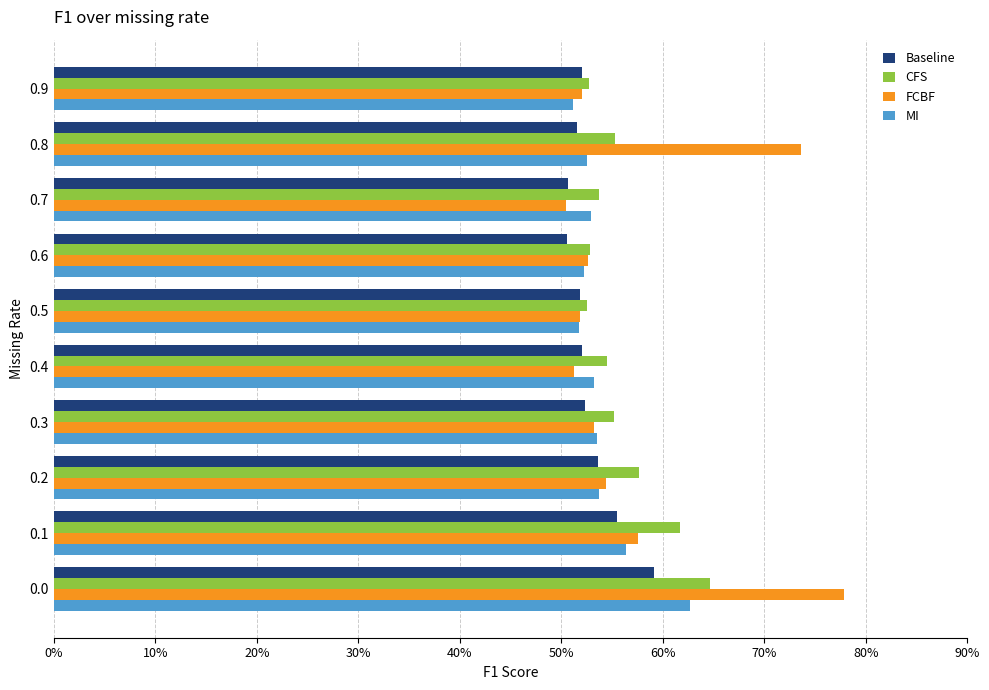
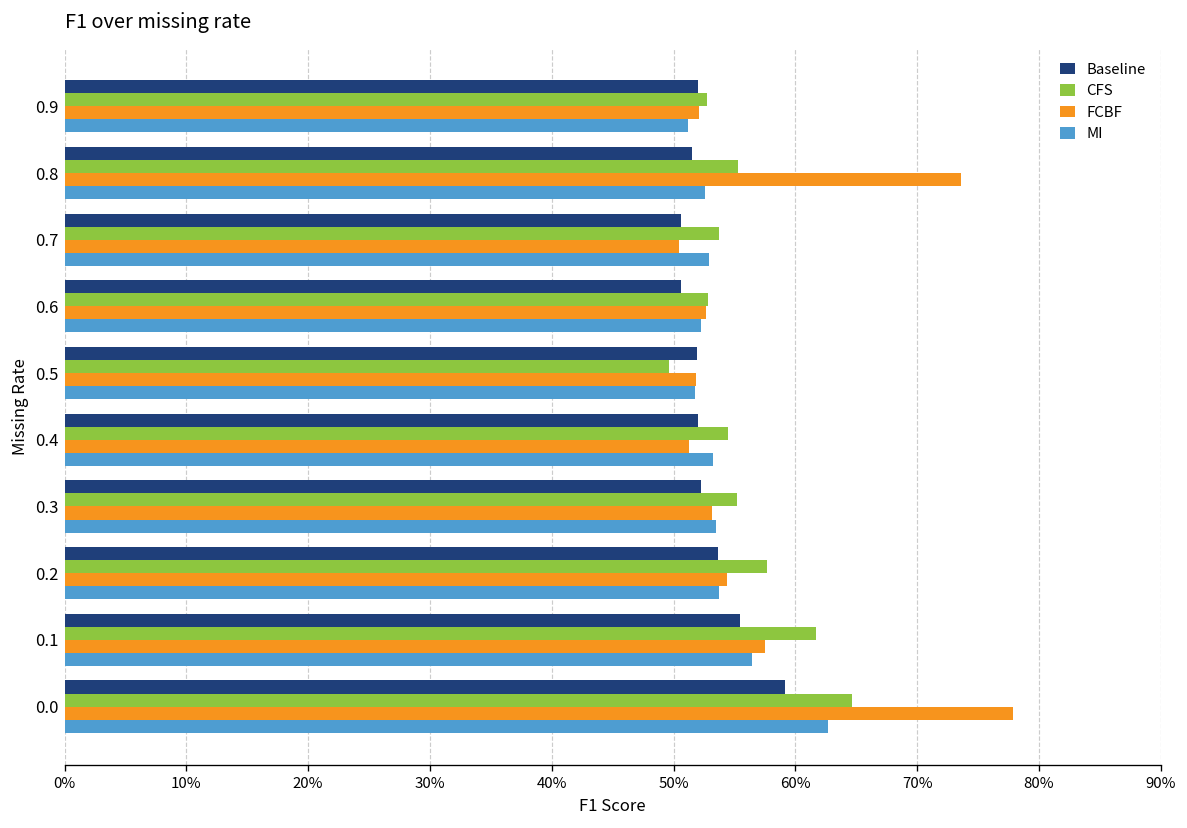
  {
    "Baseline": {
      "0.9": "52.0%",
      "0.8": "51.5%",
      "0.7": "50.6%",
      "0.6": "50.6%",
      "0.5": "51.9%",
      "0.4": "52.0%",
      "0.3": "52.3%",
      "0.2": "53.7%",
      "0.1": "55.4%",
      "0.0": "59.1%"
    },
    "CFS": {
      "0.9": "52.7%",
      "0.8": "55.2%",
      "0.7": "53.8%",
      "0.6": "52.8%",
-     "0.5": "52.5%",
+     "0.5": "49.7%",
      "0.4": "54.5%",
      "0.3": "55.2%",
      "0.2": "57.6%",
      "0.1": "61.7%",
      "0.0": "64.7%"
    },
    "FCBF": {
      "0.9": "52.1%",
      "0.8": "73.6%",
      "0.7": "50.4%",
      "0.6": "52.7%",
      "0.5": "51.8%",
      "0.4": "51.3%",
      "0.3": "53.2%",
      "0.2": "54.4%",
      "0.1": "57.5%",
      "0.0": "77.9%"
    },
    "MI": {
      "0.9": "51.2%",
      "0.8": "52.6%",
      "0.7": "52.9%",
      "0.6": "52.2%",
      "0.5": "51.7%",
      "0.4": "53.2%",
      "0.3": "53.5%",
      "0.2": "53.7%",
      "0.1": "56.4%",
      "0.0": "62.7%"
    }
  }
